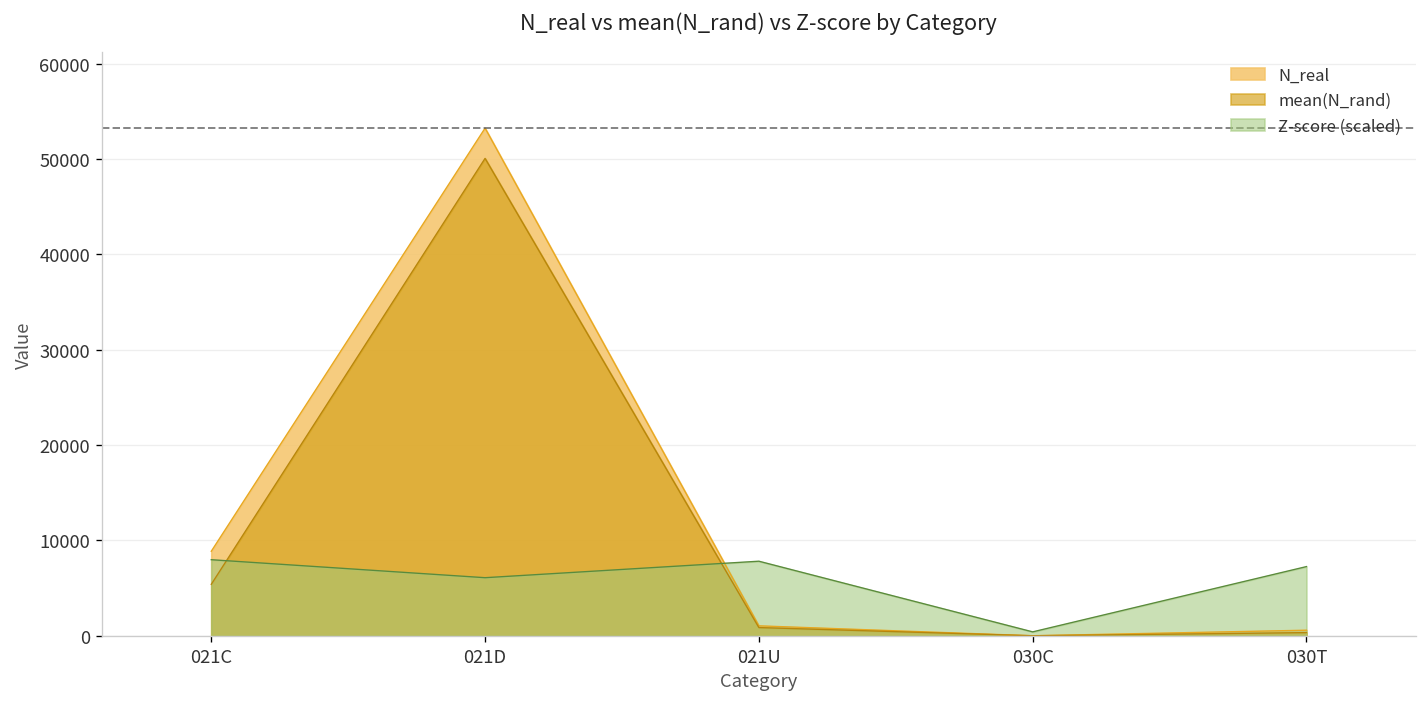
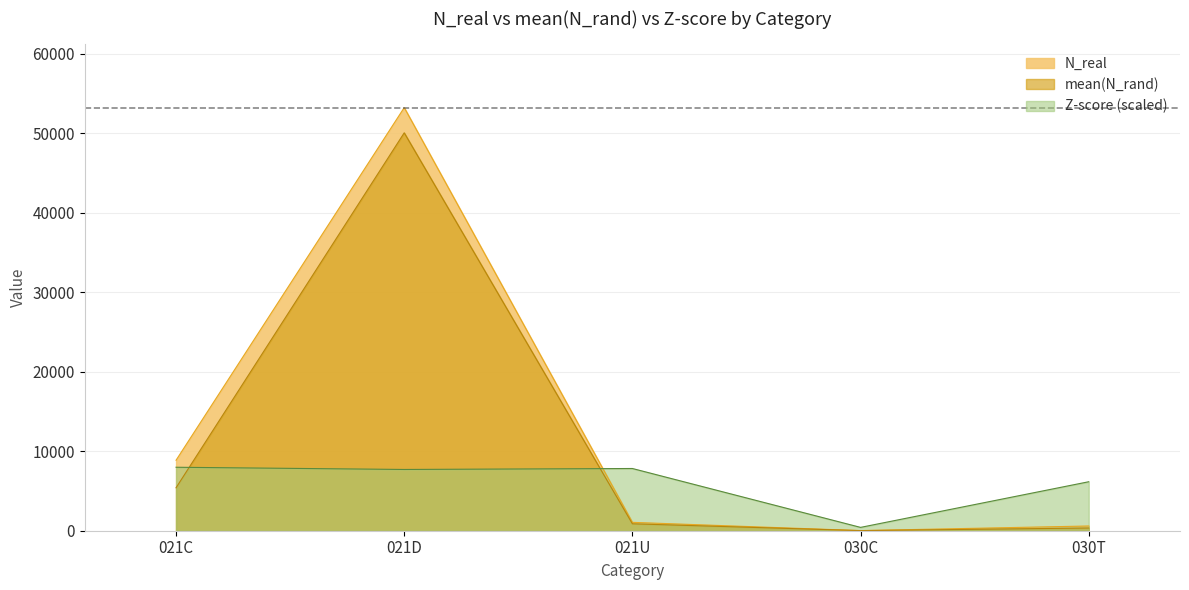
  {
    "Z-score (scaled)": {
      "021C": 8000,
-     "021D": 6000,
+     "021D": 8000,
      "021U": 8000,
      "030C": 0,
-     "030T": 7000
+     "030T": 6000
    }
  }
